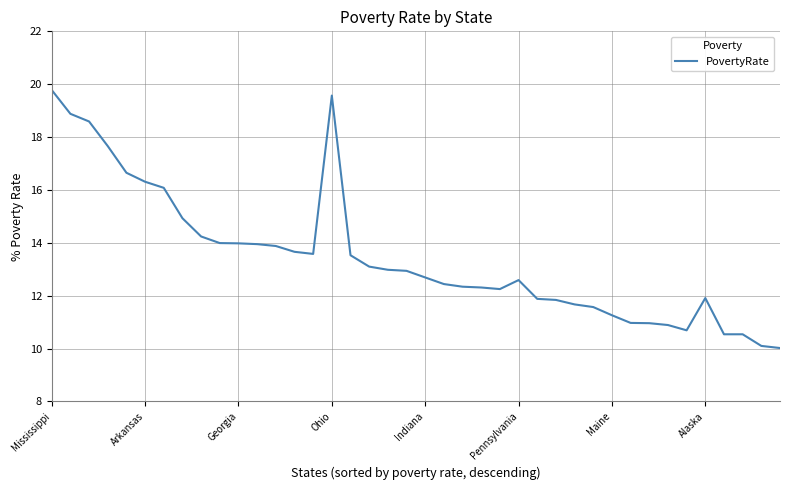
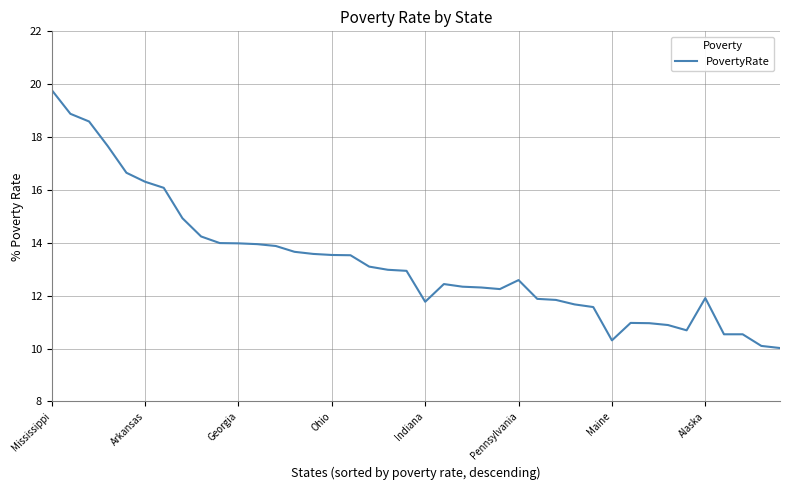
  {
    "Mississippi": 19.8,
    "Arkansas": 16.3,
    "Georgia": 14.0,
-   "Ohio": 19.6,
-   "Indiana": 12.7,
+   "Ohio": 13.5,
+   "Indiana": 11.8,
    "Pennsylvania": 12.6,
-   "Maine": 11.3,
+   "Maine": 10.3,
    "Alaska": 11.9
  }
